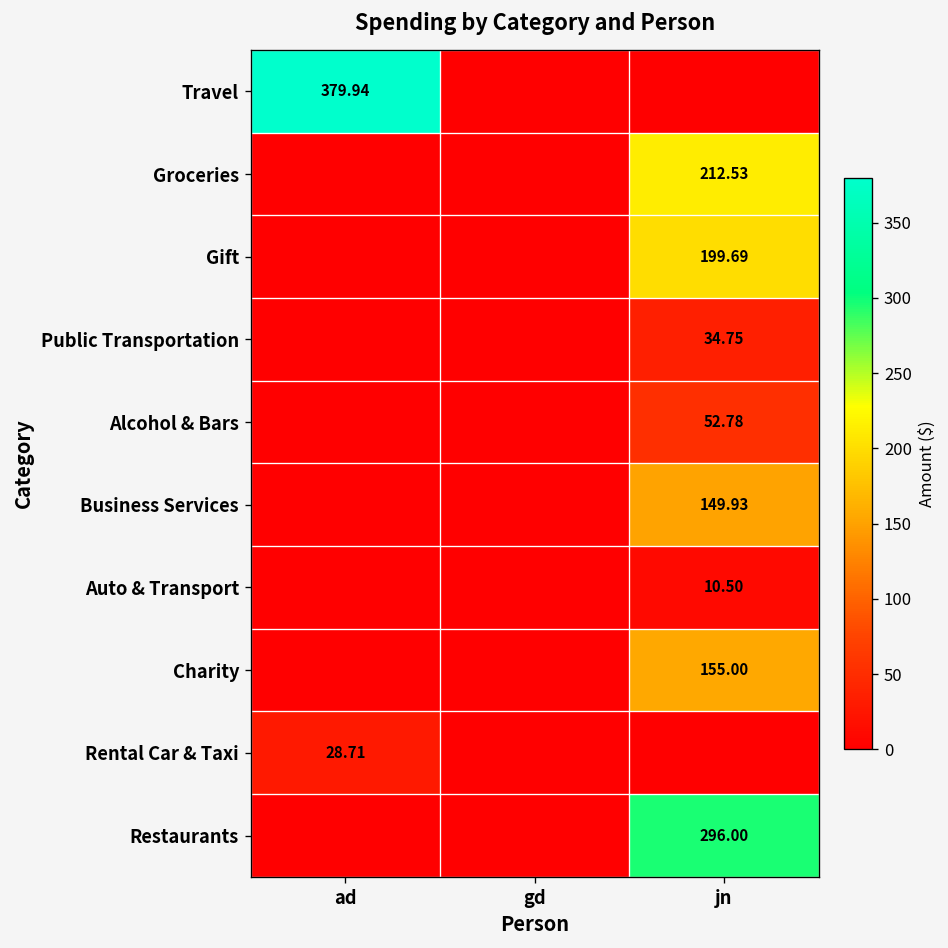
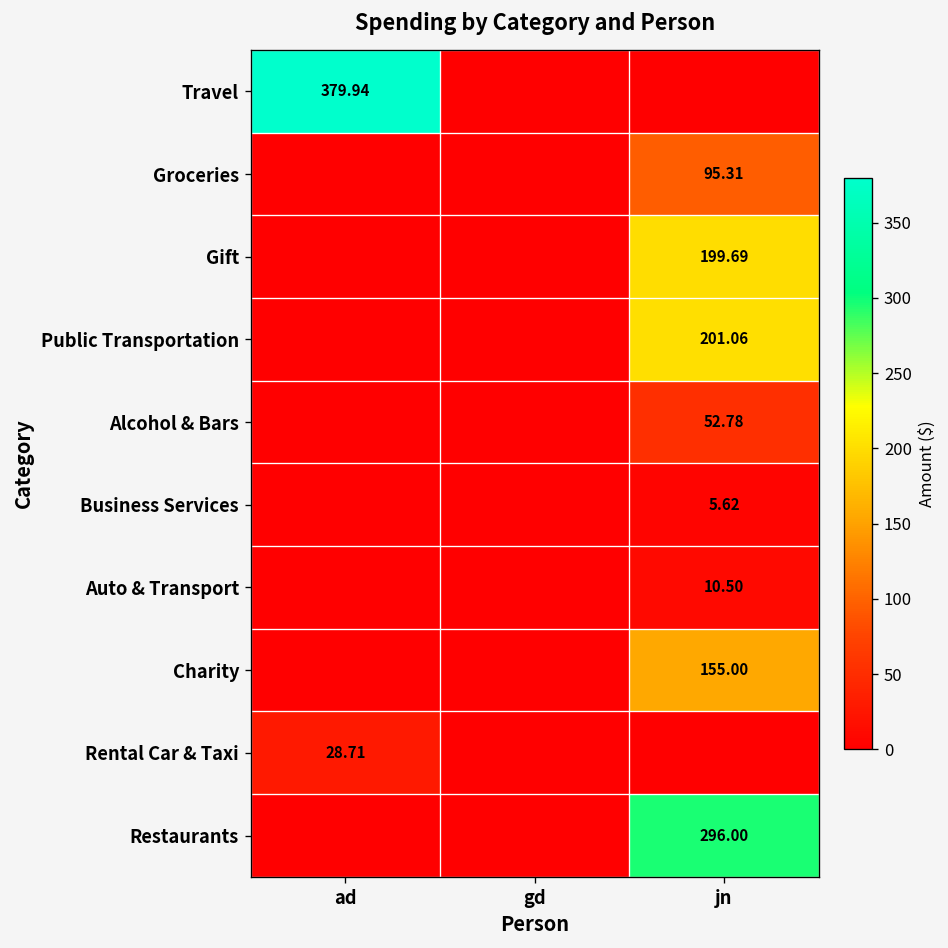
  {
    "Travel": {
      "ad": 379.94
    },
    "Groceries": {
-     "jn": 212.53
+     "jn": 95.31
    },
    "Gift": {
      "jn": 199.69
    },
    "Public Transportation": {
-     "jn": 34.75
+     "jn": 201.06
    },
    "Alcohol & Bars": {
      "jn": 52.78
    },
    "Business Services": {
-     "jn": 149.93
+     "jn": 5.62
    },
    "Auto & Transport": {
      "jn": 10.50
    },
    "Charity": {
      "jn": 155.00
    },
    "Rental Car & Taxi": {
      "ad": 28.71
    },
    "Restaurants": {
      "jn": 296.00
    }
  }
